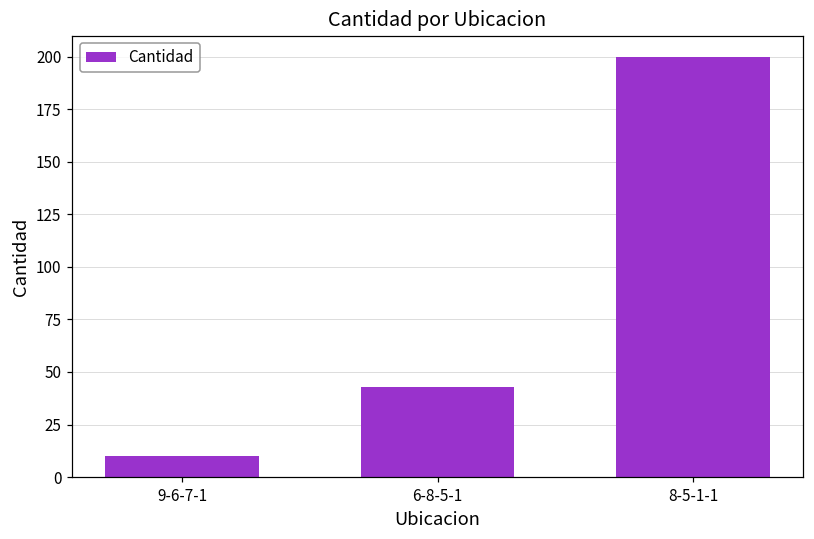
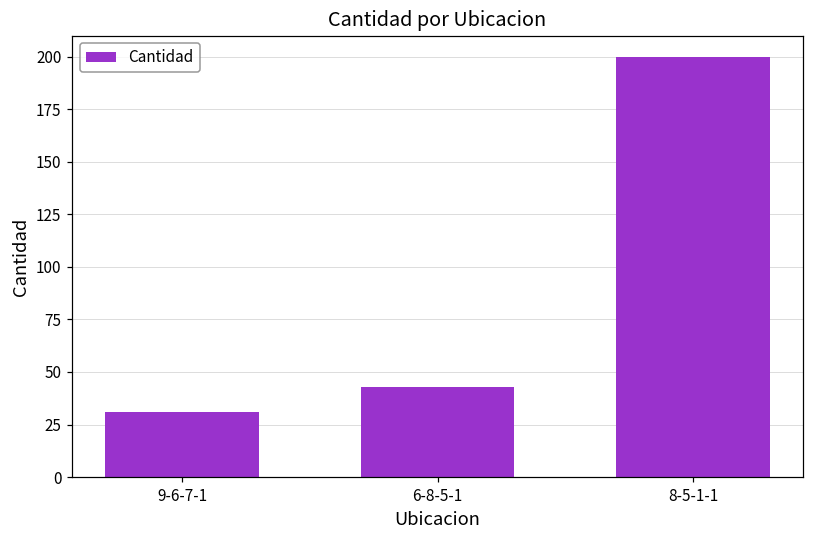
  {
-   "9-6-7-1": 10,
+   "9-6-7-1": 31,
    "6-8-5-1": 43,
    "8-5-1-1": 200
  }
